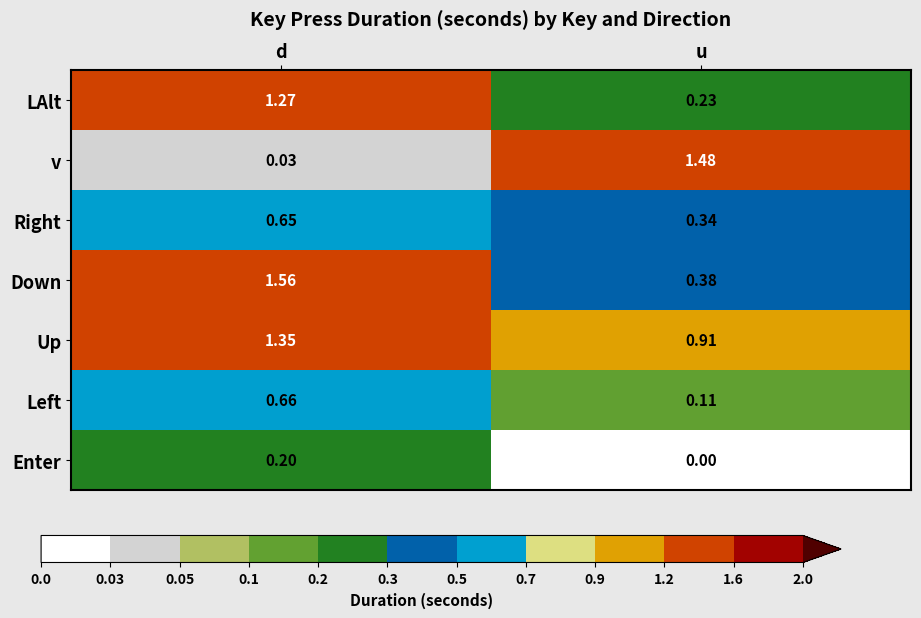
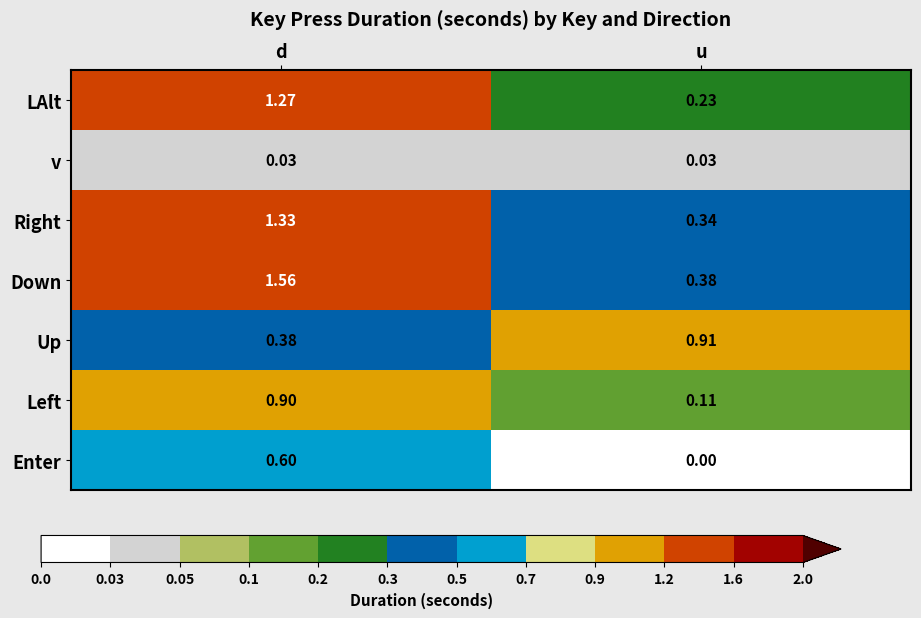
  {
    "Key Press Duration (seconds) by Key and Direction": {
      "LAlt": {
        "d": 1.27,
        "u": 0.23
      },
      "v": {
        "d": 0.03,
-       "u": 1.48
+       "u": 0.03
      },
      "Right": {
-       "d": 0.65,
+       "d": 1.33,
        "u": 0.34
      },
      "Down": {
        "d": 1.56,
        "u": 0.38
      },
      "Up": {
-       "d": 1.35,
+       "d": 0.38,
        "u": 0.91
      },
      "Left": {
-       "d": 0.66,
+       "d": 0.90,
        "u": 0.11
      },
      "Enter": {
-       "d": 0.20,
+       "d": 0.60,
        "u": 0.00
      }
    }
  }
